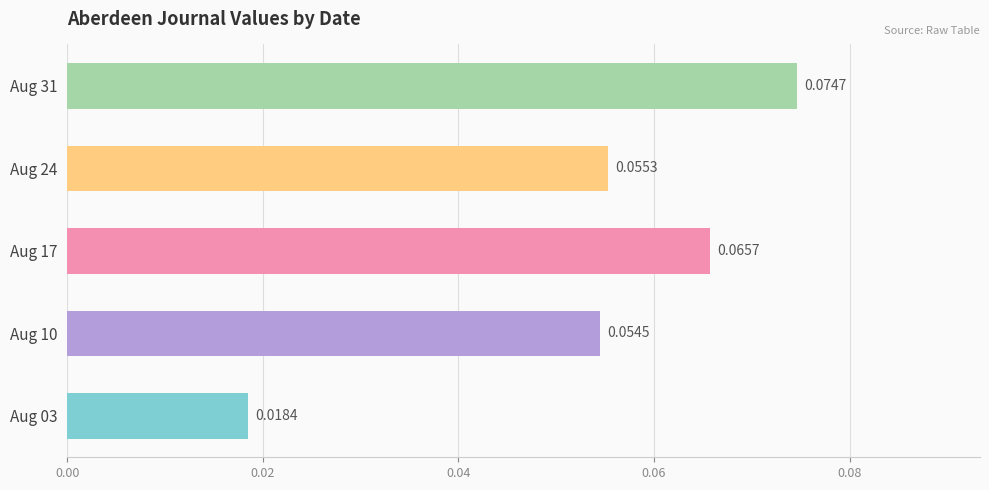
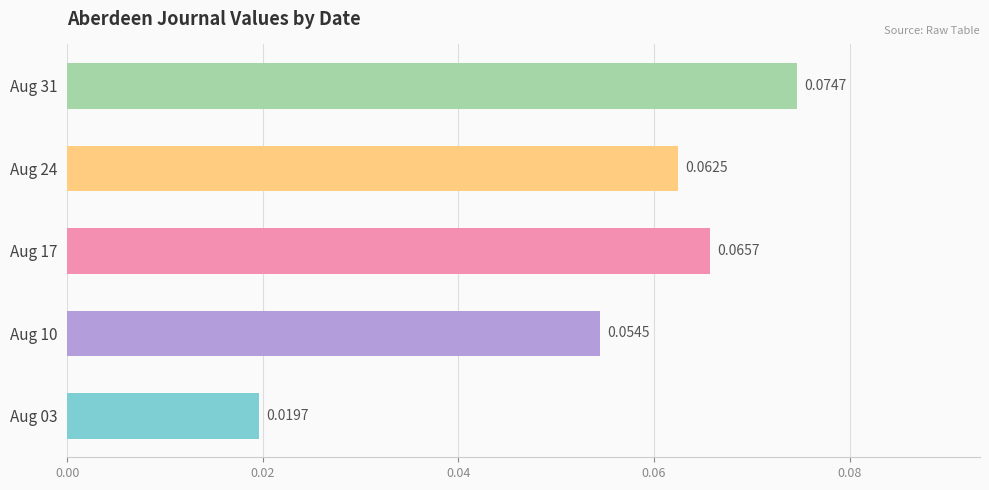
  {
    "Aug 31": 0.0747,
-   "Aug 24": 0.0553,
+   "Aug 24": 0.0625,
    "Aug 17": 0.0657,
    "Aug 10": 0.0545,
-   "Aug 03": 0.0184
+   "Aug 03": 0.0197
  }
